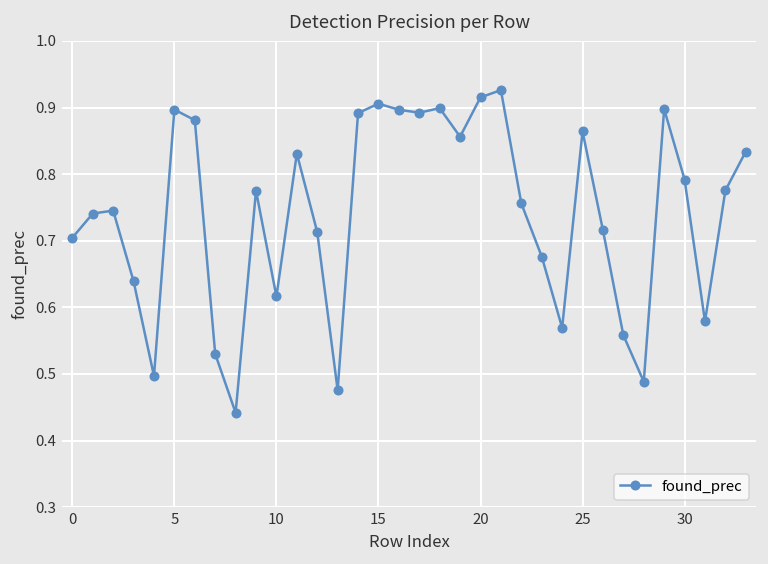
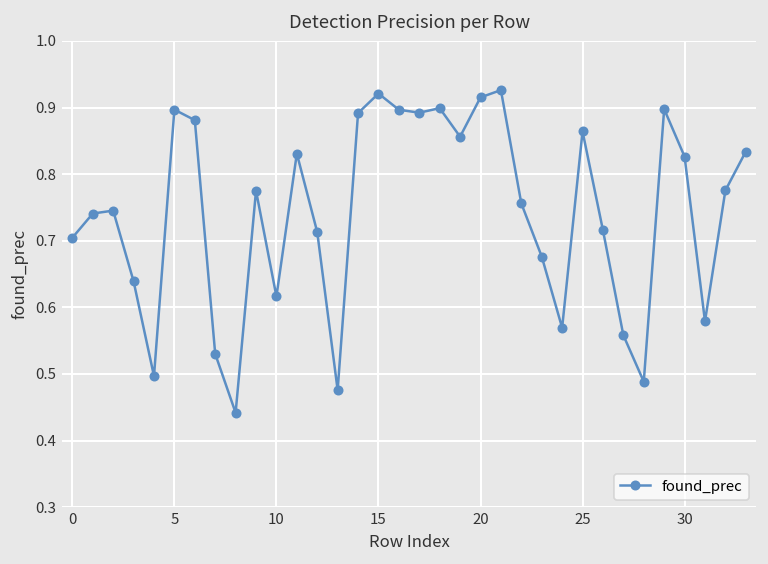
  {
    "0": 0.70,
    "5": 0.90,
    "10": 0.62,
-   "15": 0.91,
+   "15": 0.92,
    "20": 0.92,
    "25": 0.86,
-   "30": 0.79
+   "30": 0.83
  }
